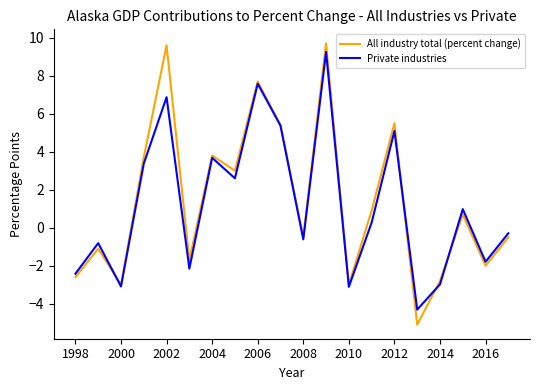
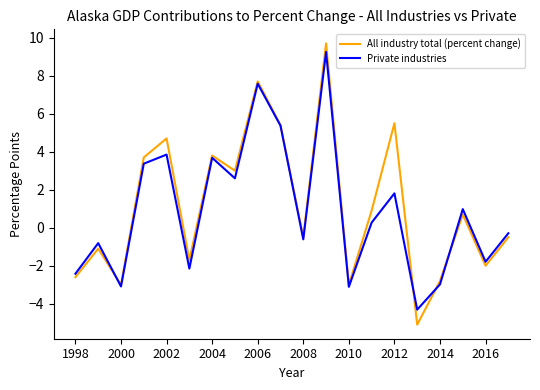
  {
    "All industry total (percent change)": {
      "1998": -2.6,
-     "2002": 9.6,
+     "2002": 4.7,
      "2012": 5.5,
      "2014": -2.8,
      "2016": -2.0
    },
    "Private industries": {
      "1998": -2.4,
-     "2002": 6.9,
-     "2012": 5.1,
+     "2002": 3.9,
+     "2012": 1.8,
      "2014": -3.0,
      "2016": -1.8
    }
  }
